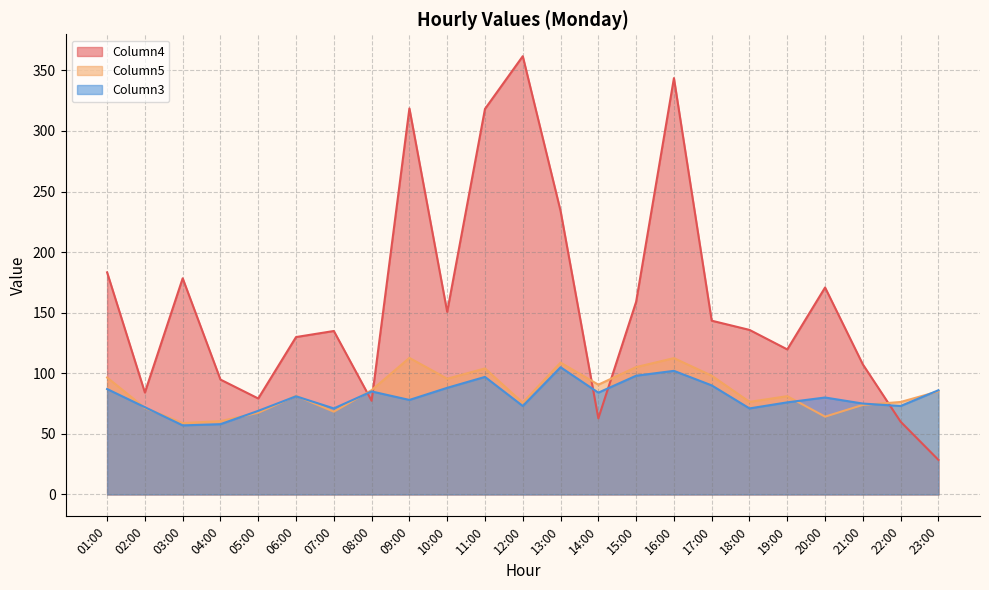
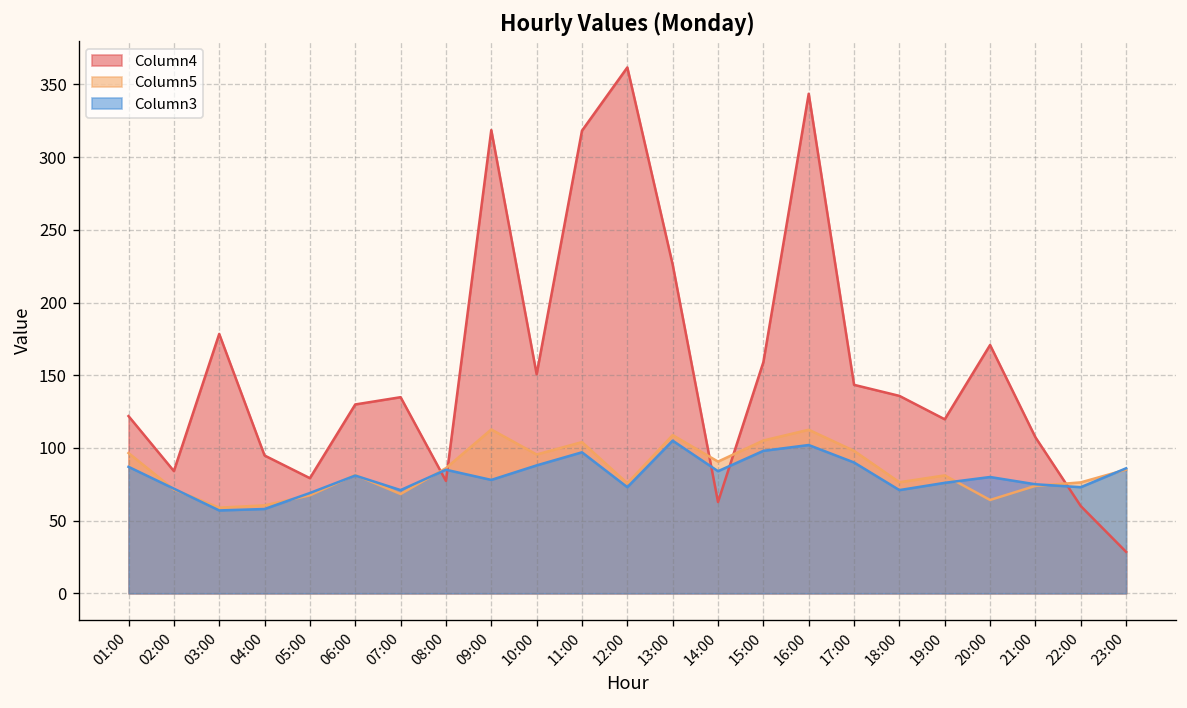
  {
    "Column4": {
-     "01:00": 183,
+     "01:00": 122,
      "02:00": 84,
      "03:00": 178,
      "04:00": 95,
      "05:00": 79,
      "06:00": 130,
      "07:00": 135,
      "08:00": 77,
      "09:00": 319,
      "10:00": 151,
      "11:00": 318,
      "12:00": 362,
-     "13:00": 234,
+     "13:00": 226,
      "14:00": 63,
      "15:00": 159,
      "16:00": 344,
      "17:00": 143,
      "18:00": 136,
      "19:00": 120,
      "20:00": 171,
      "21:00": 107,
      "22:00": 60,
      "23:00": 29
    },
    "Column5": {
      "01:00": 97,
      "04:00": 61,
      "07:00": 68,
      "09:00": 113,
      "10:00": 96,
      "11:00": 104,
      "12:00": 76,
      "13:00": 109,
      "14:00": 91,
      "15:00": 105,
      "16:00": 113,
      "17:00": 98,
      "18:00": 76,
      "19:00": 81,
      "20:00": 64,
      "22:00": 76
    },
    "Column3": {
      "01:00": 87,
      "04:00": 58,
      "07:00": 71,
      "09:00": 78,
      "10:00": 88,
      "11:00": 97,
      "12:00": 73,
      "13:00": 105,
      "14:00": 84,
      "15:00": 98,
      "16:00": 102,
      "17:00": 90,
      "18:00": 71,
      "19:00": 76,
      "20:00": 80,
      "22:00": 73
    }
  }
